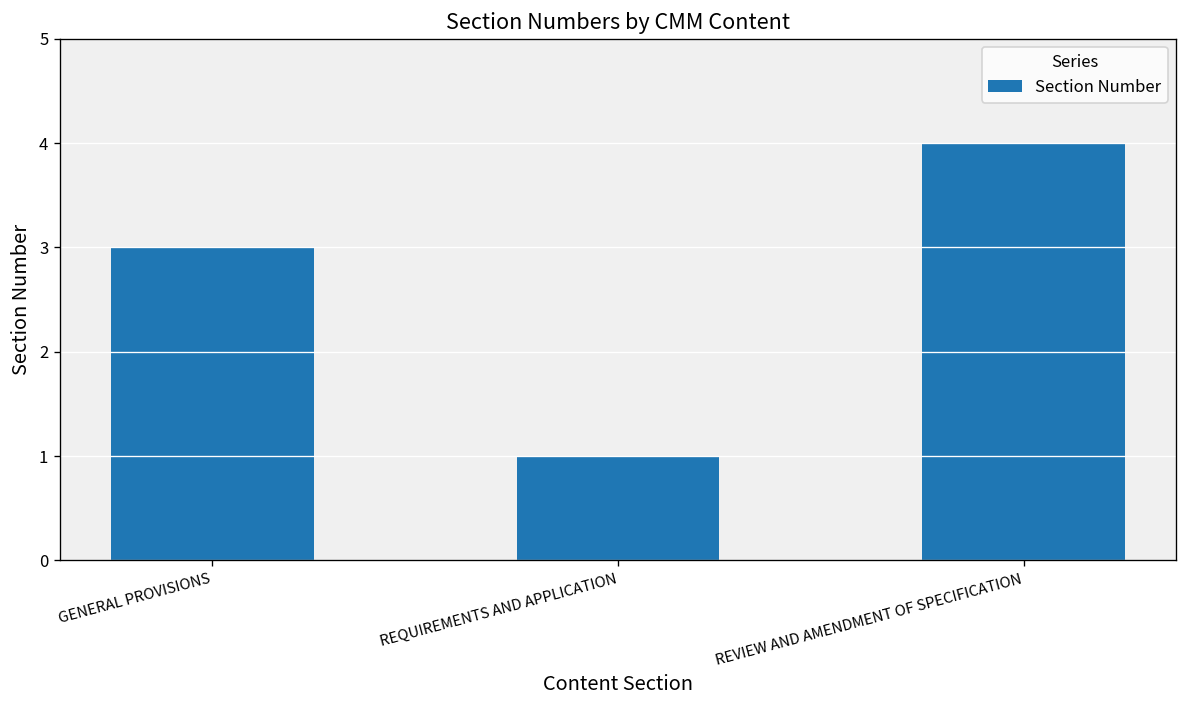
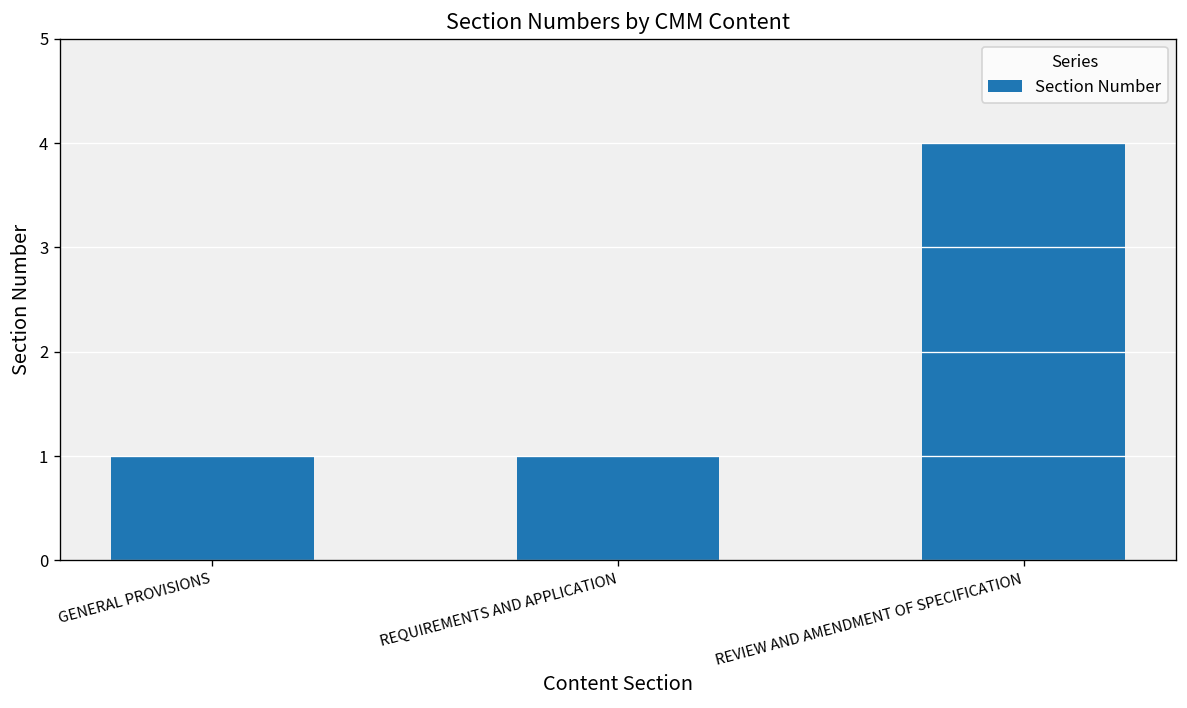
  {
-   "GENERAL PROVISIONS": 3,
+   "GENERAL PROVISIONS": 1,
    "REQUIREMENTS AND APPLICATION": 1,
    "REVIEW AND AMENDMENT OF SPECIFICATION": 4
  }
